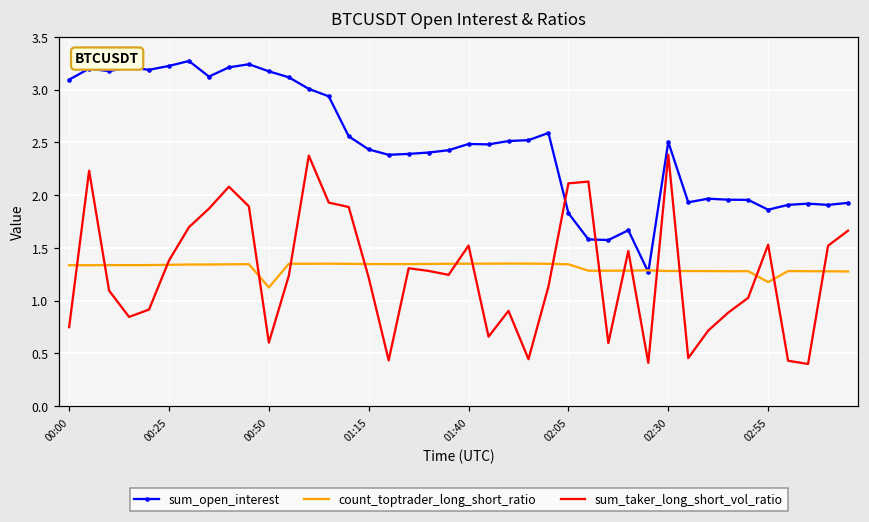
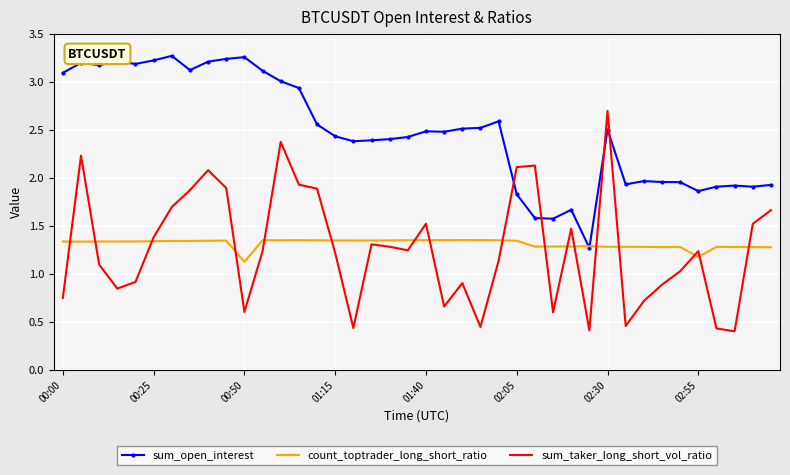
  {
    "sum_open_interest": {
      "00:00": 3.1,
      "00:25": 3.2,
-     "00:50": 3.2,
+     "00:50": 3.3,
      "01:15": 2.4,
      "01:40": 2.5,
      "02:05": 1.8,
      "02:30": 2.5,
      "02:55": 1.9
    },
    "count_toptrader_long_short_ratio": {
      "00:00": 1.3,
      "00:25": 1.3,
      "00:50": 1.1,
      "01:15": 1.3,
      "01:40": 1.4,
      "02:05": 1.3,
      "02:30": 1.3,
      "02:55": 1.2
    },
    "sum_taker_long_short_vol_ratio": {
      "00:00": 0.7,
      "00:25": 1.4,
      "00:50": 0.6,
      "01:15": 1.2,
      "01:40": 1.5,
      "02:05": 2.1,
-     "02:30": 2.4,
-     "02:55": 1.5
+     "02:30": 2.7,
+     "02:55": 1.2
    }
  }
